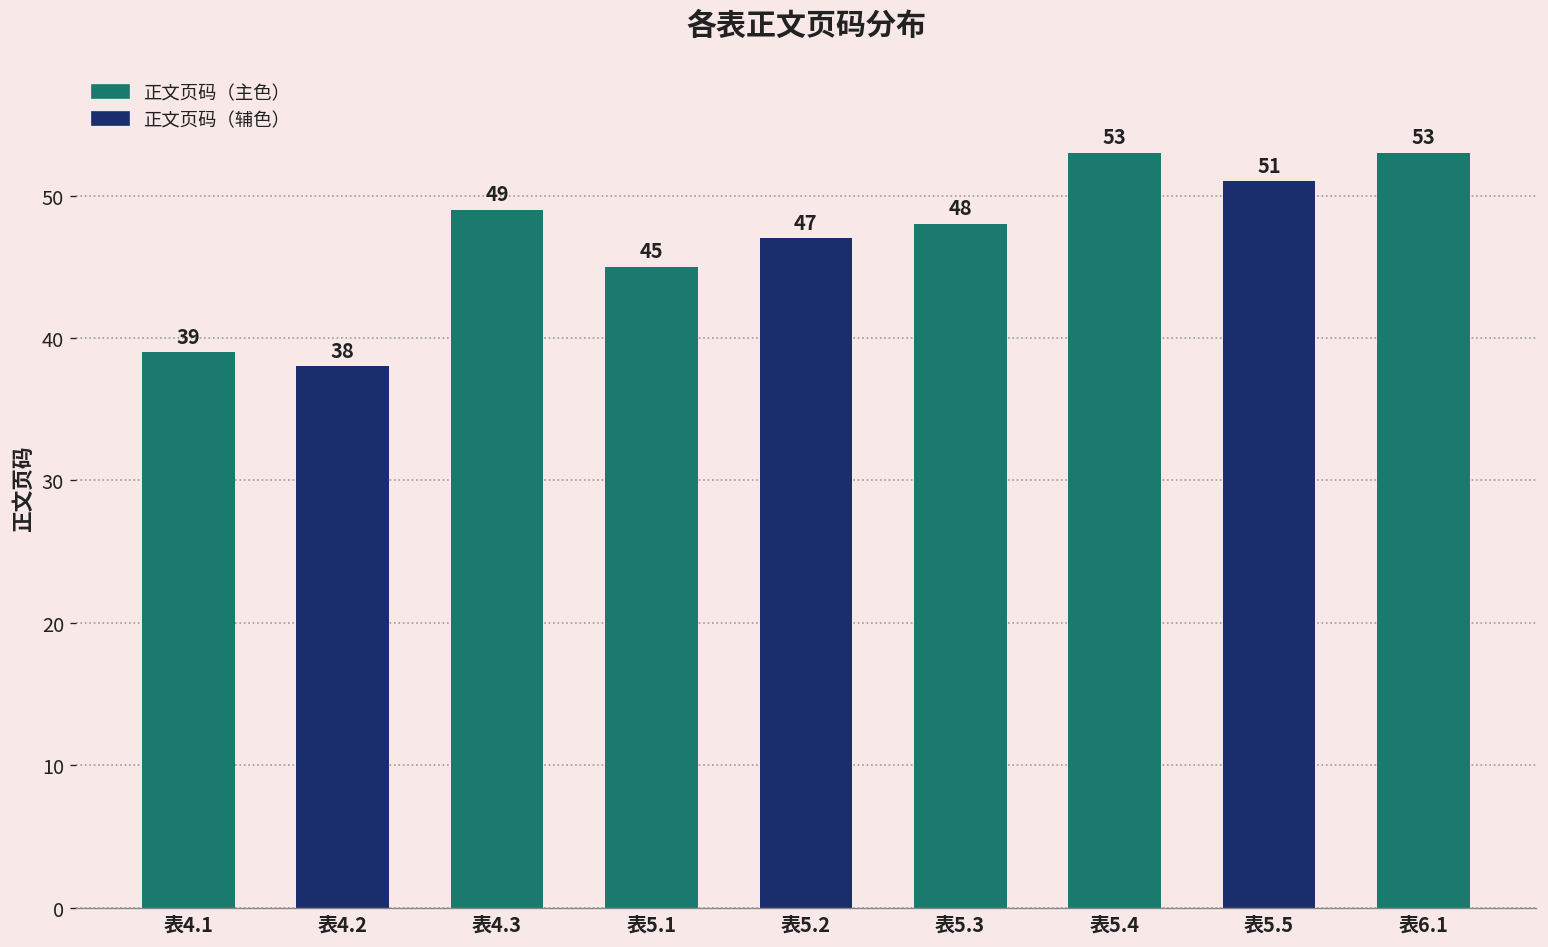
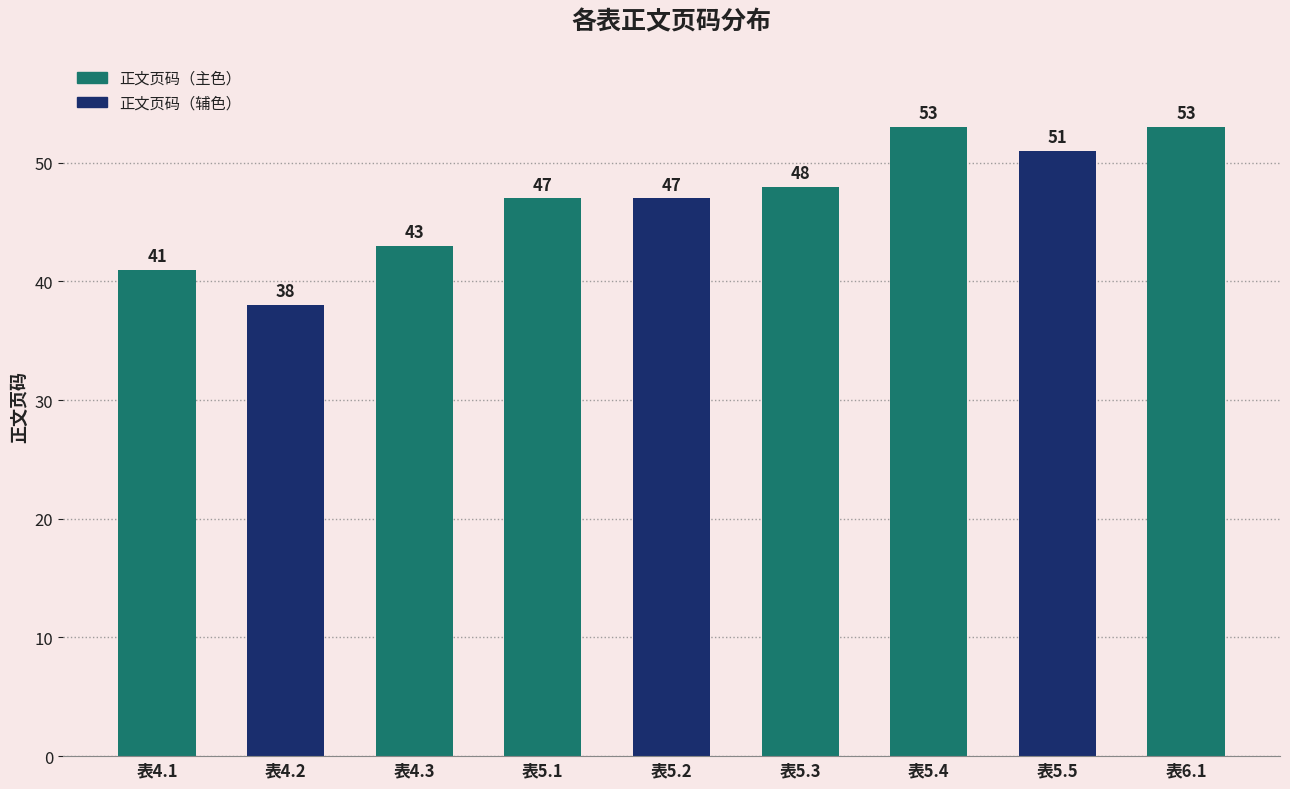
  {
-   "表4.1": 39,
+   "表4.1": 41,
    "表4.2": 38,
-   "表4.3": 49,
-   "表5.1": 45,
+   "表4.3": 43,
+   "表5.1": 47,
    "表5.2": 47,
    "表5.3": 48,
    "表5.4": 53,
    "表5.5": 51,
    "表6.1": 53
  }
